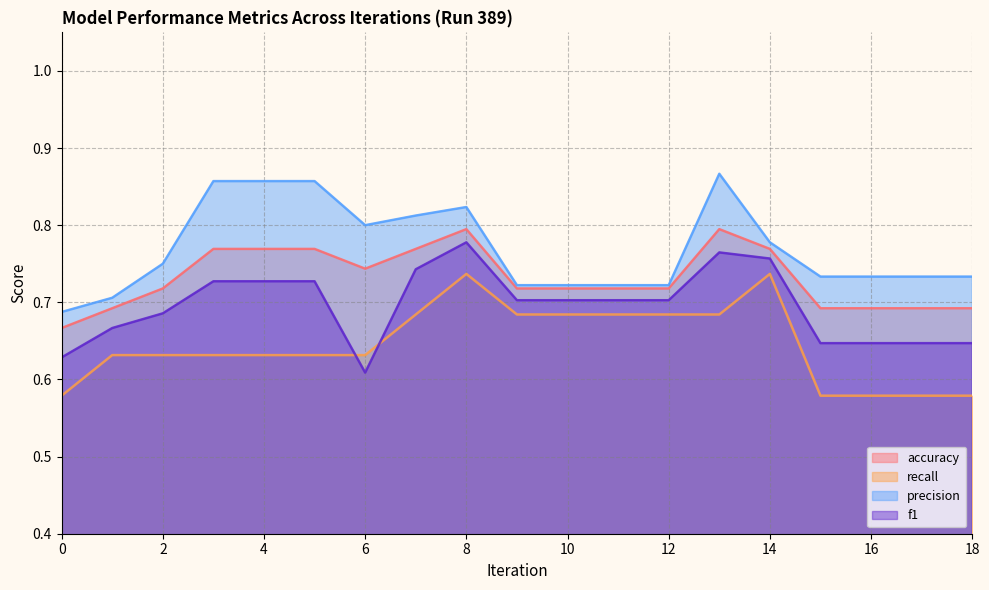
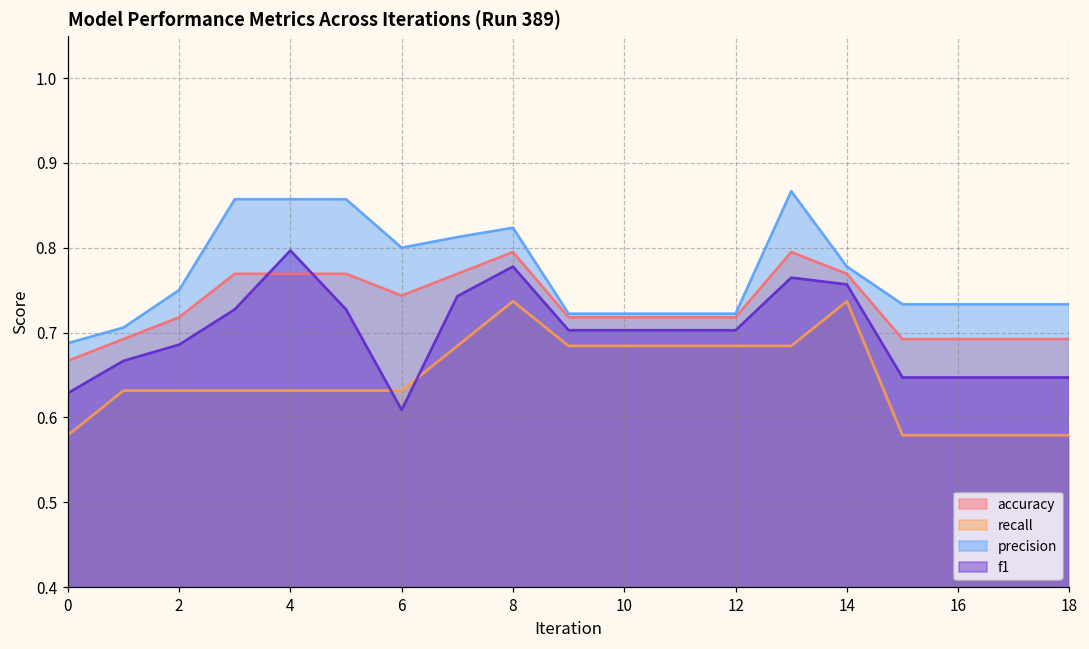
  {
    "precision": {
      "0": 0.69,
      "2": 0.75,
      "4": 0.86,
      "6": 0.80,
      "8": 0.82,
      "10": 0.72,
      "12": 0.72,
      "14": 0.78,
      "16": 0.73,
      "18": 0.73
    },
    "f1": {
      "0": 0.63,
      "2": 0.69,
-     "4": 0.73,
+     "4": 0.80,
      "6": 0.61,
      "8": 0.78,
      "10": 0.70,
      "12": 0.70,
      "14": 0.76,
      "16": 0.65,
      "18": 0.65
    }
  }
